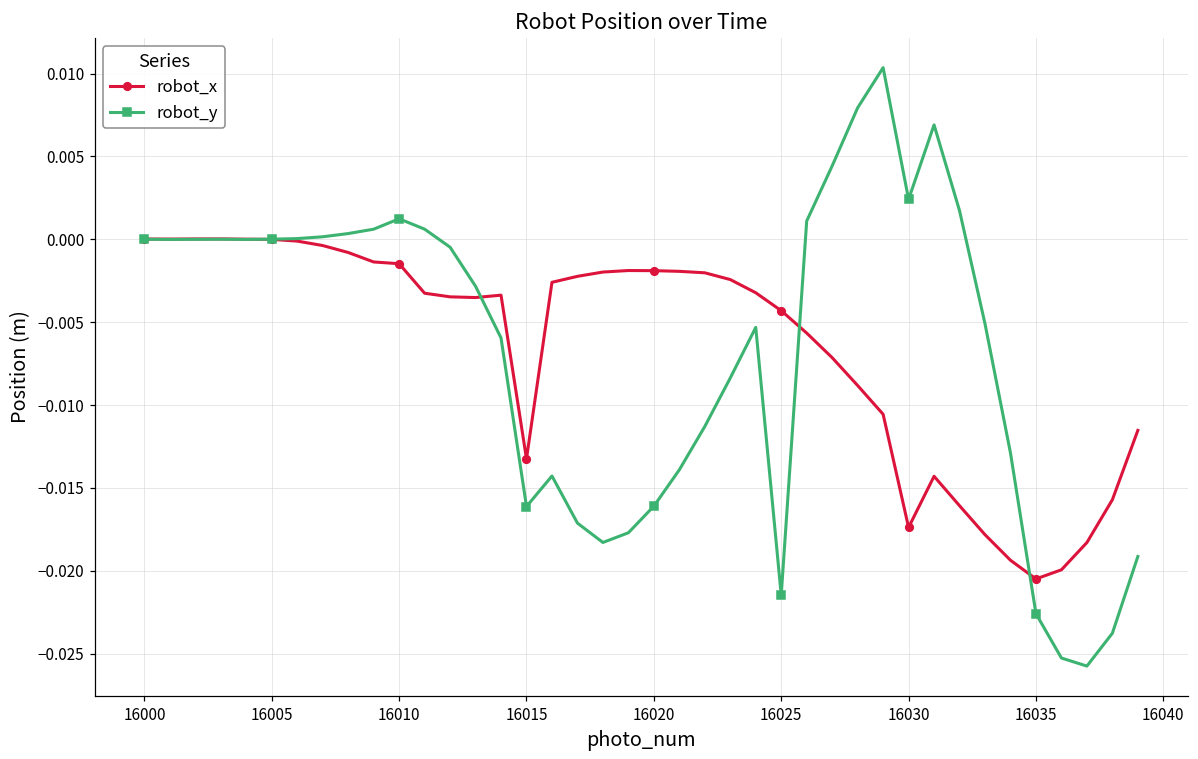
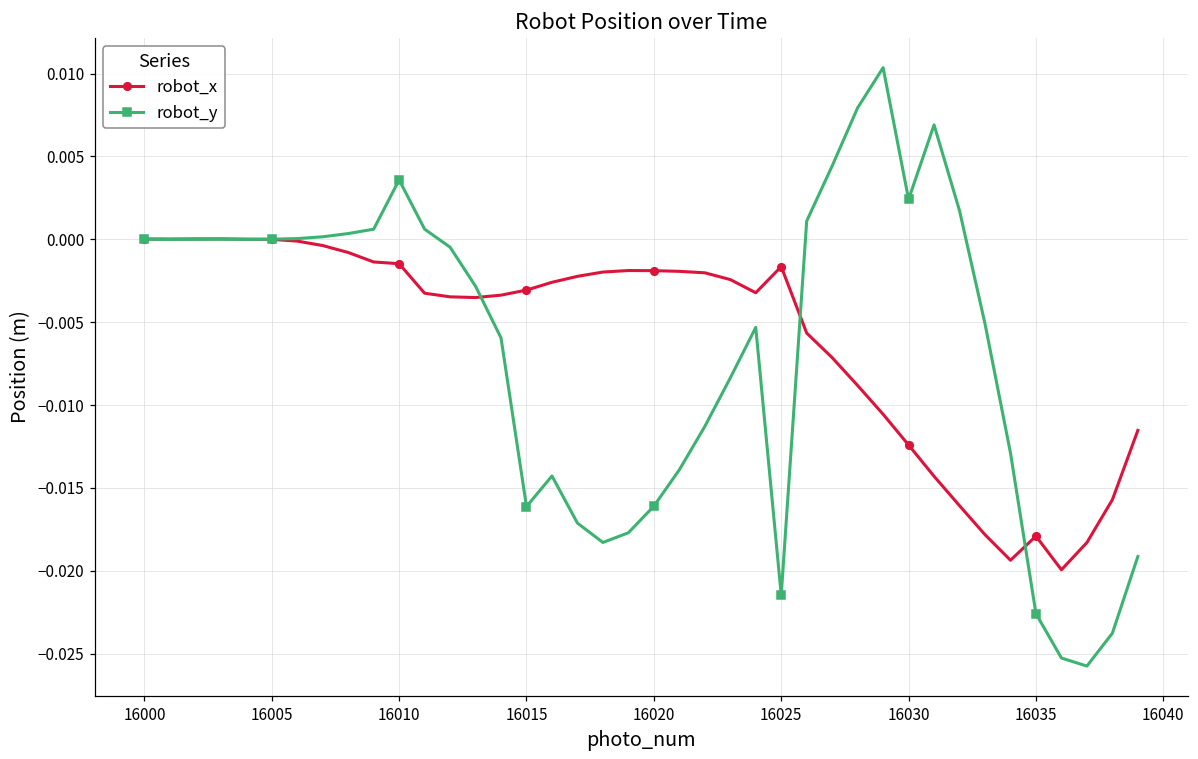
  {
    "robot_x": {
      "16010": -0.0015,
-     "16015": -0.0132,
+     "16015": -0.0031,
      "16020": -0.0019,
-     "16025": -0.0043,
-     "16030": -0.0174,
-     "16035": -0.0205
+     "16025": -0.0016,
+     "16030": -0.0124,
+     "16035": -0.0179
    },
    "robot_y": {
-     "16010": 0.0012,
+     "16010": 0.0036,
      "16015": -0.0161,
      "16020": -0.0161,
      "16025": -0.0215,
      "16030": 0.0024,
      "16035": -0.0226
    }
  }
